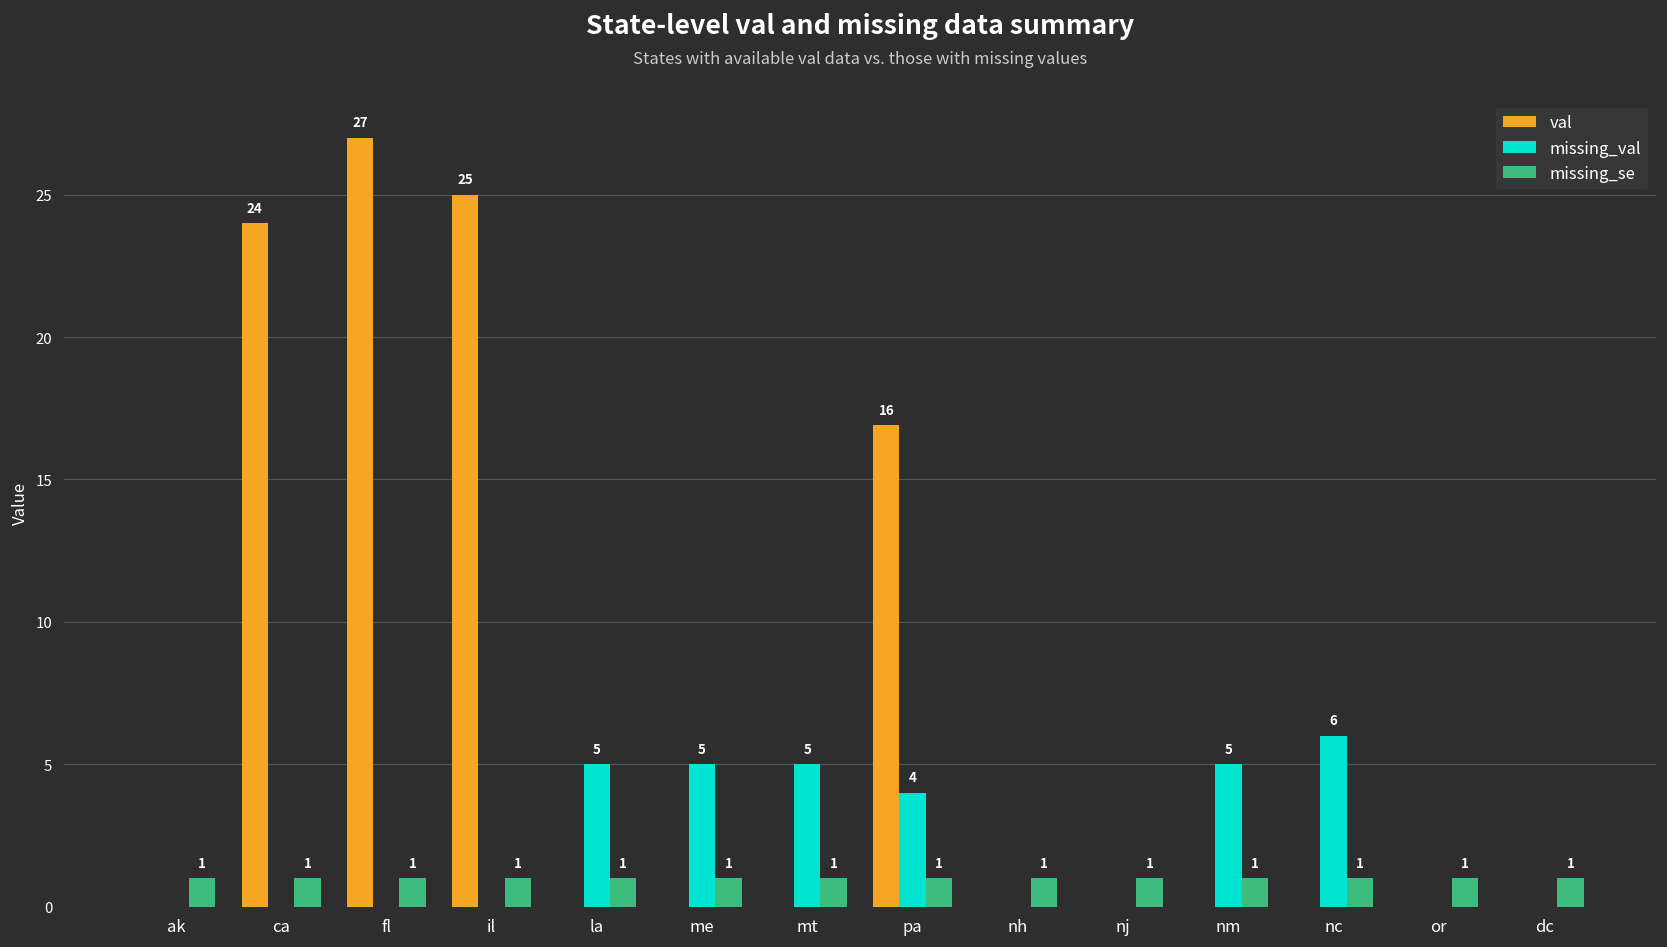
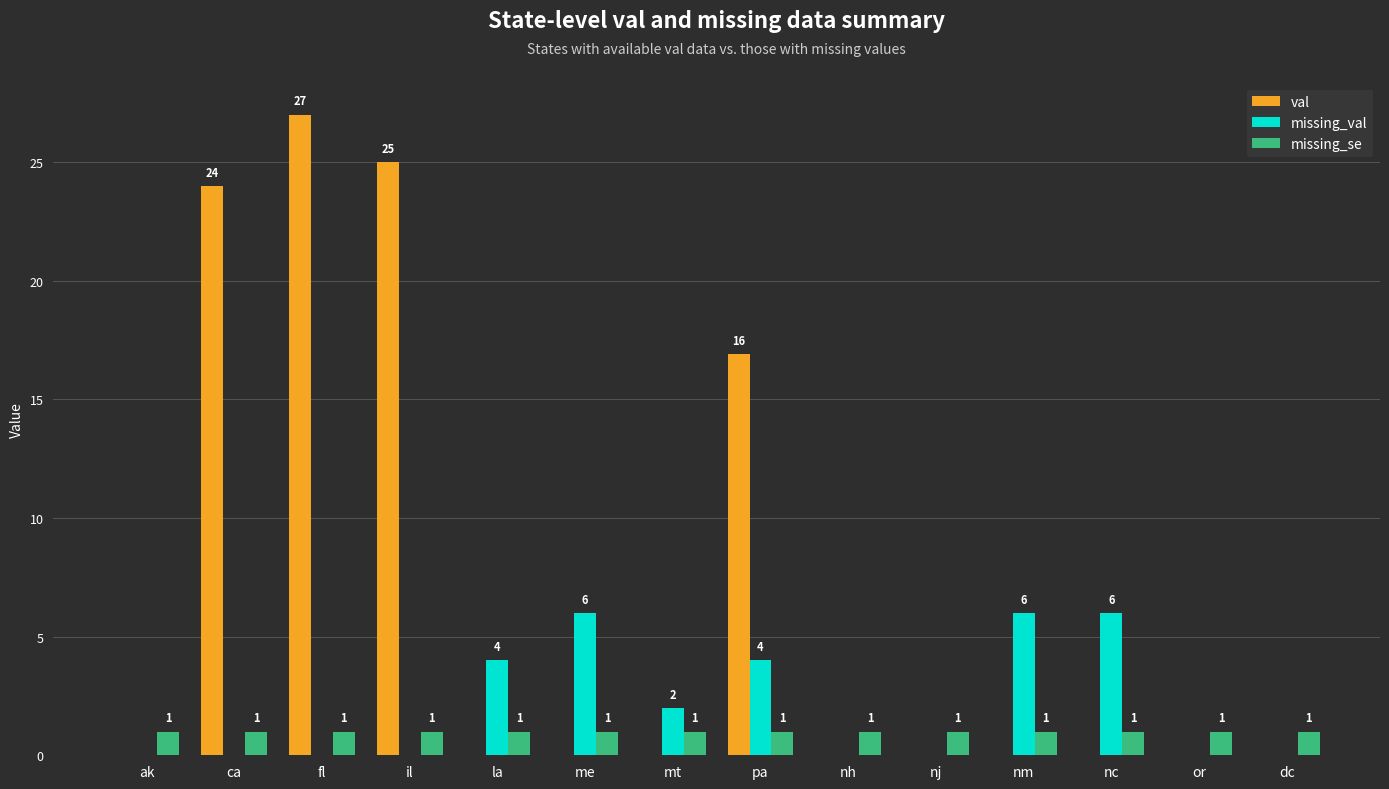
  {
    "val": {
      "ca": 24,
      "fl": 27,
      "il": 25
    },
    "missing_val": {
-     "la": 5,
-     "me": 5,
-     "mt": 5,
+     "la": 4,
+     "me": 6,
+     "mt": 2,
      "pa": 4,
-     "nm": 5,
+     "nm": 6,
      "nc": 6
    },
    "missing_se": {
      "ak": 1,
      "ca": 1,
      "fl": 1,
      "il": 1,
      "la": 1,
      "me": 1,
      "mt": 1,
      "pa": 1,
      "nh": 1,
      "nj": 1,
      "nm": 1,
      "nc": 1,
      "or": 1,
      "dc": 1
    }
  }
